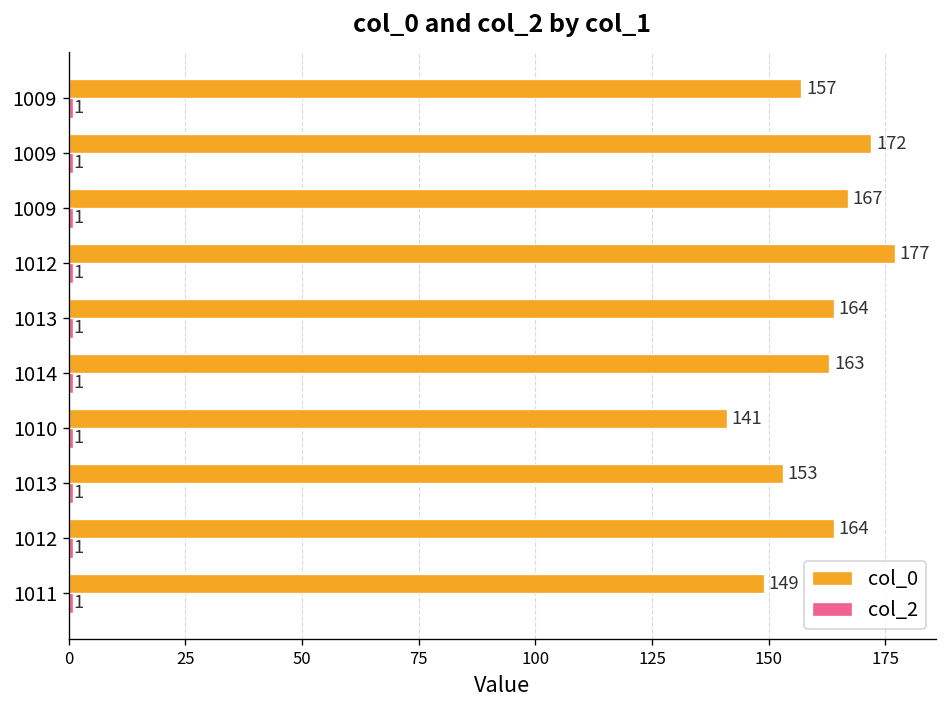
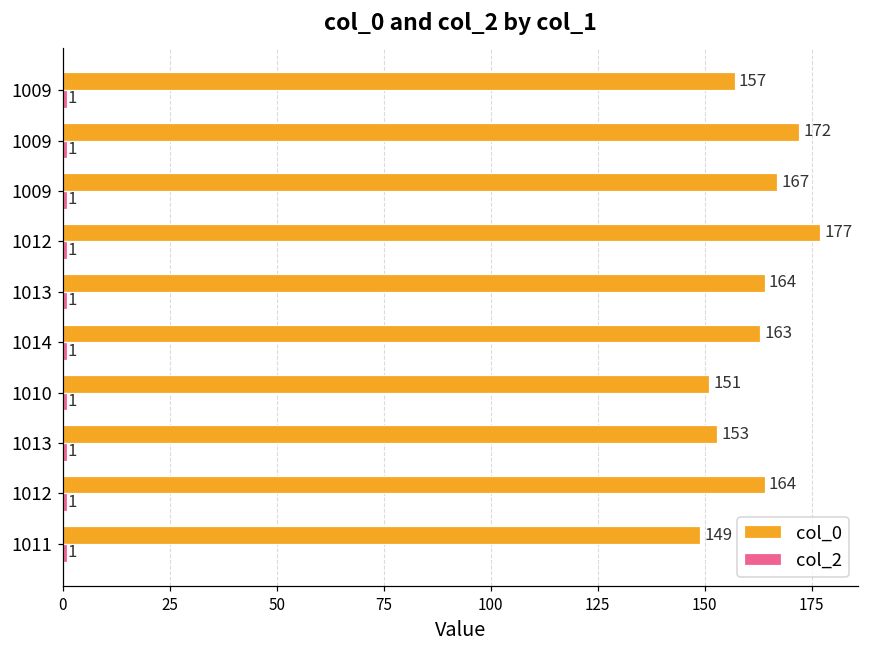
  {
    "col_0": {
      "1014": 163,
-     "1010": 141,
+     "1010": 151,
      "1011": 149
    },
    "col_2": {
      "1014": 1,
      "1010": 1,
      "1011": 1
    }
  }
